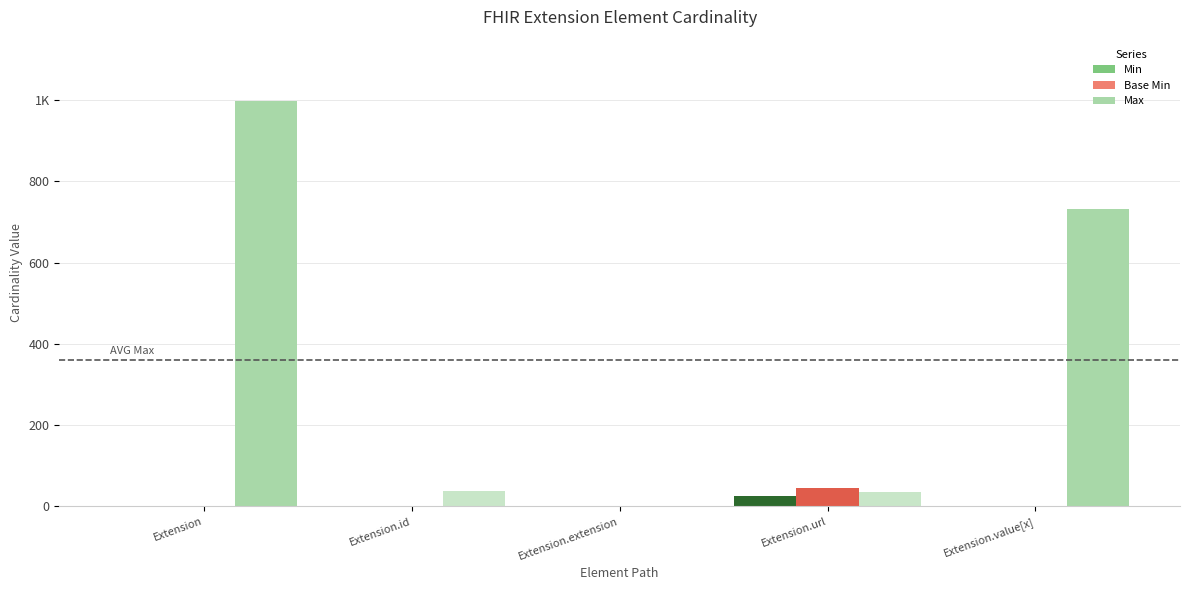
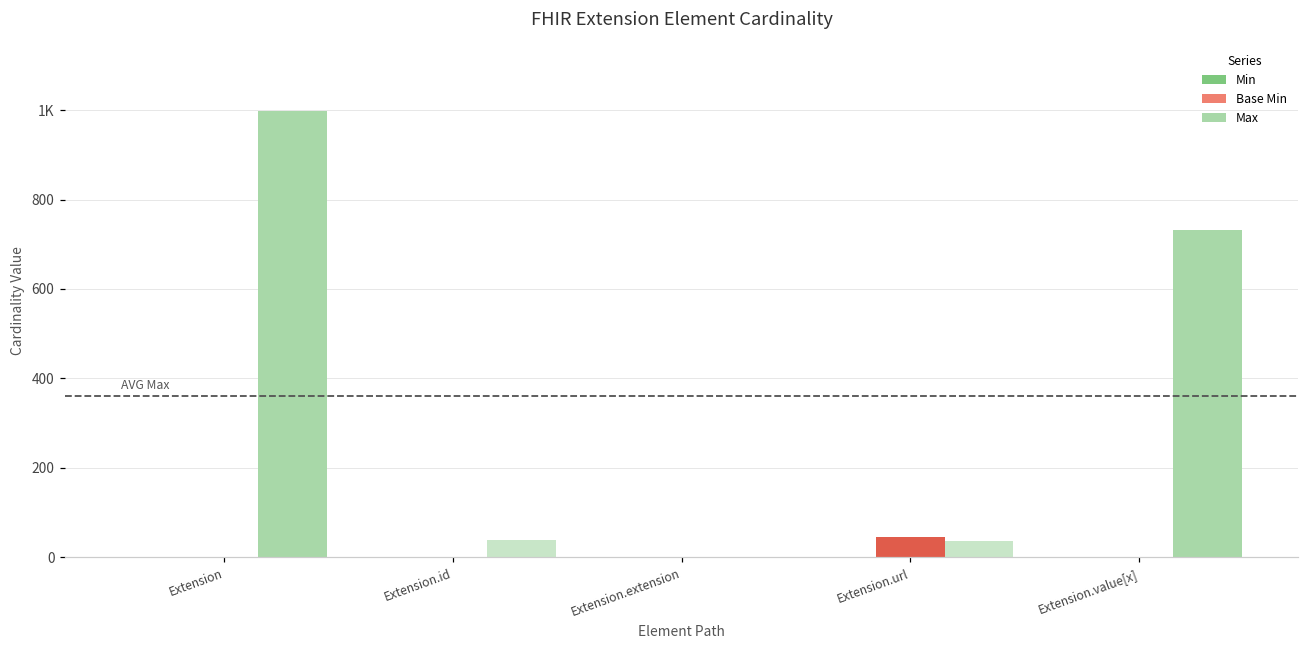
  {
    "Min": {
      "Extension": 0,
      "Extension.id": 0,
      "Extension.extension": 0,
-     "Extension.url": 30,
+     "Extension.url": 0,
      "Extension.value[x]": 0
    },
    "Base Min": {
      "Extension": 0,
      "Extension.id": 0,
      "Extension.extension": 0,
      "Extension.url": 50,
      "Extension.value[x]": 0
    },
    "Max": {
      "Extension": 1000,
      "Extension.id": 40,
      "Extension.extension": 0,
      "Extension.url": 40,
      "Extension.value[x]": 730
    }
  }
